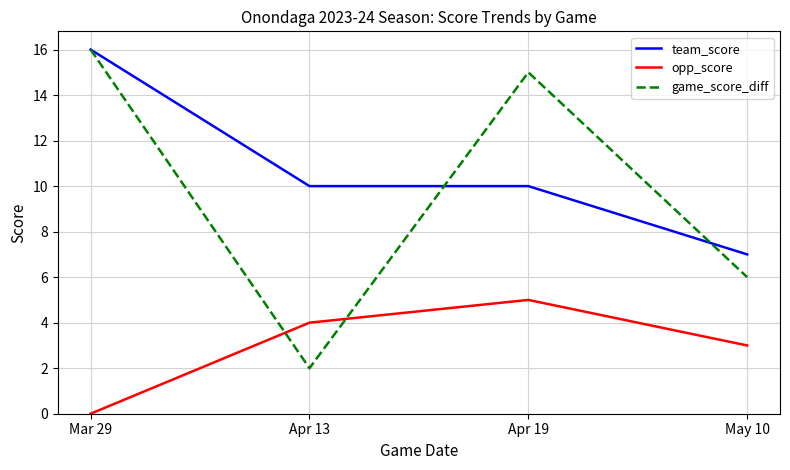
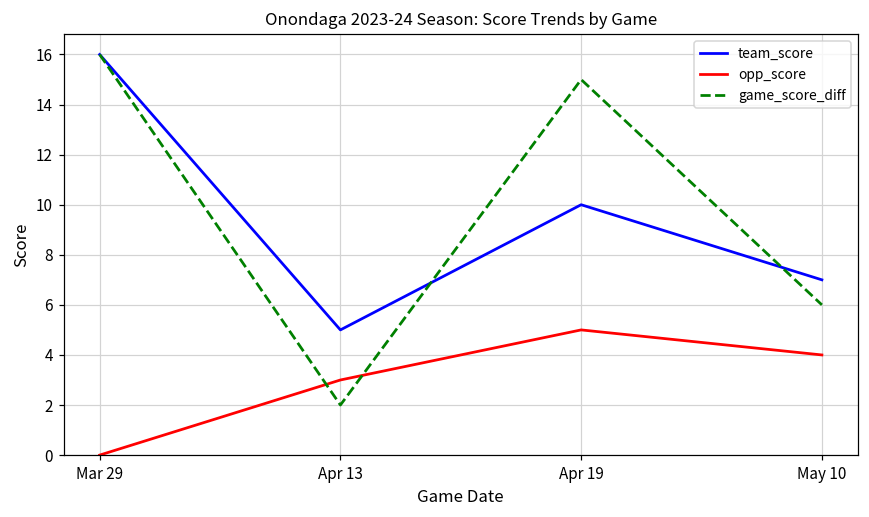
  {
    "team_score": {
-     "Apr 13": 10,
+     "Apr 13": 5,
      "Apr 19": 10,
      "May 10": 7
    },
    "opp_score": {
      "Mar 29": 0,
-     "Apr 13": 4,
+     "Apr 13": 3,
      "Apr 19": 5,
-     "May 10": 3
+     "May 10": 4
    },
    "game_score_diff": {
      "Apr 13": 2,
      "Apr 19": 15,
      "May 10": 6
    }
  }
